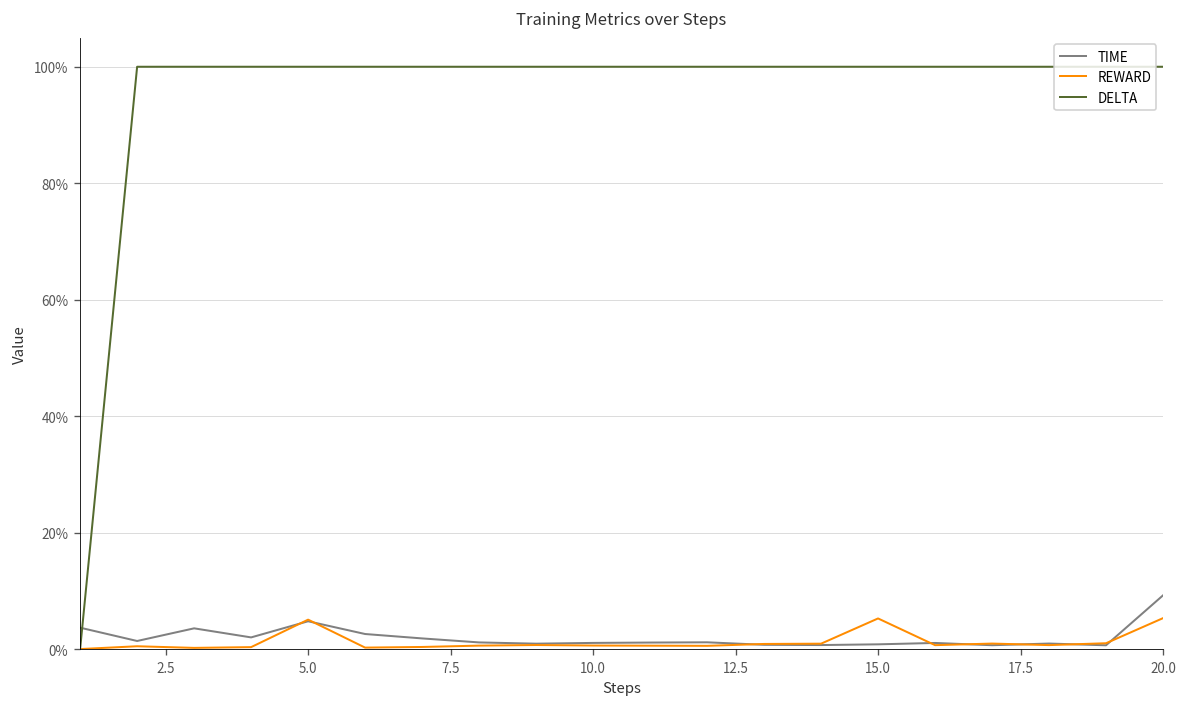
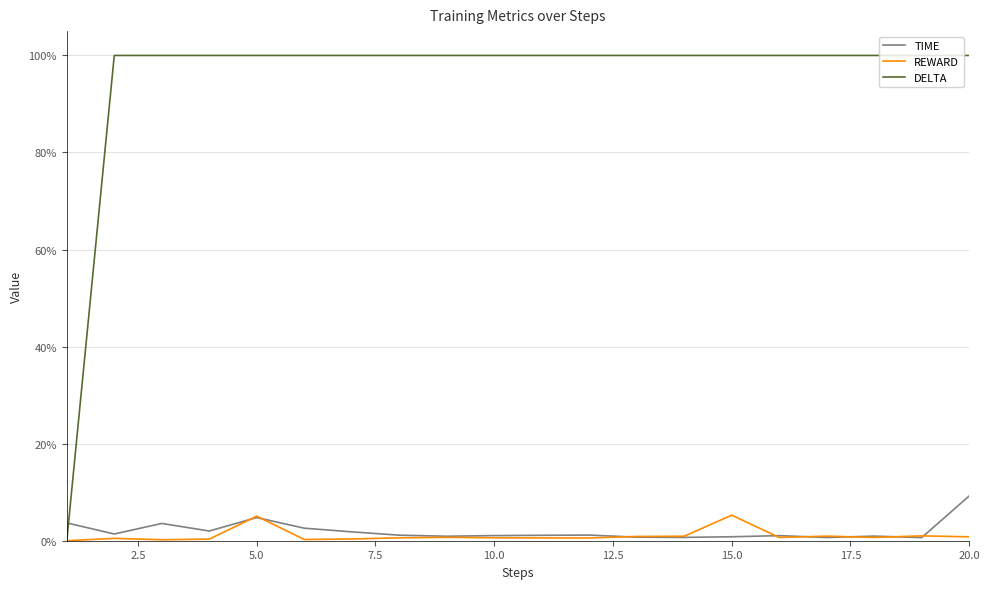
  {
    "TIME": {
      "15.0": "1%",
      "20.0": "9%"
    },
    "REWARD": {
      "15.0": "5%",
-     "20.0": "5%"
+     "20.0": "1%"
    },
    "DELTA": {
      "5.0": "100%",
      "10.0": "100%",
      "15.0": "100%",
      "20.0": "100%"
    }
  }
